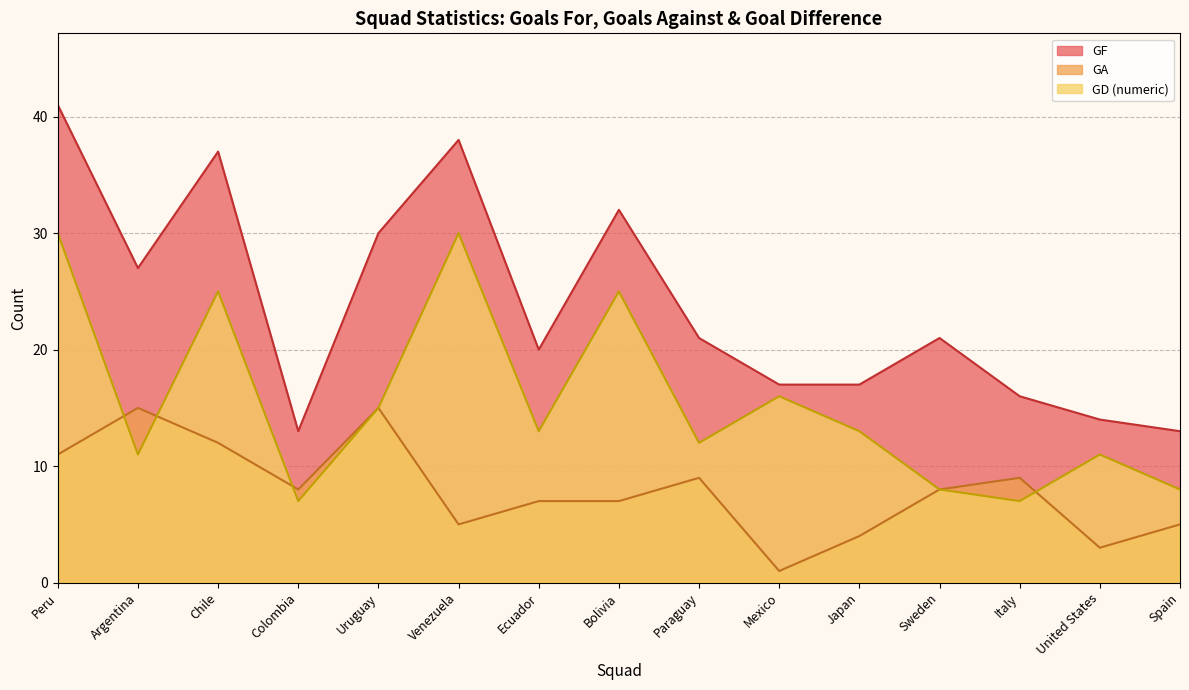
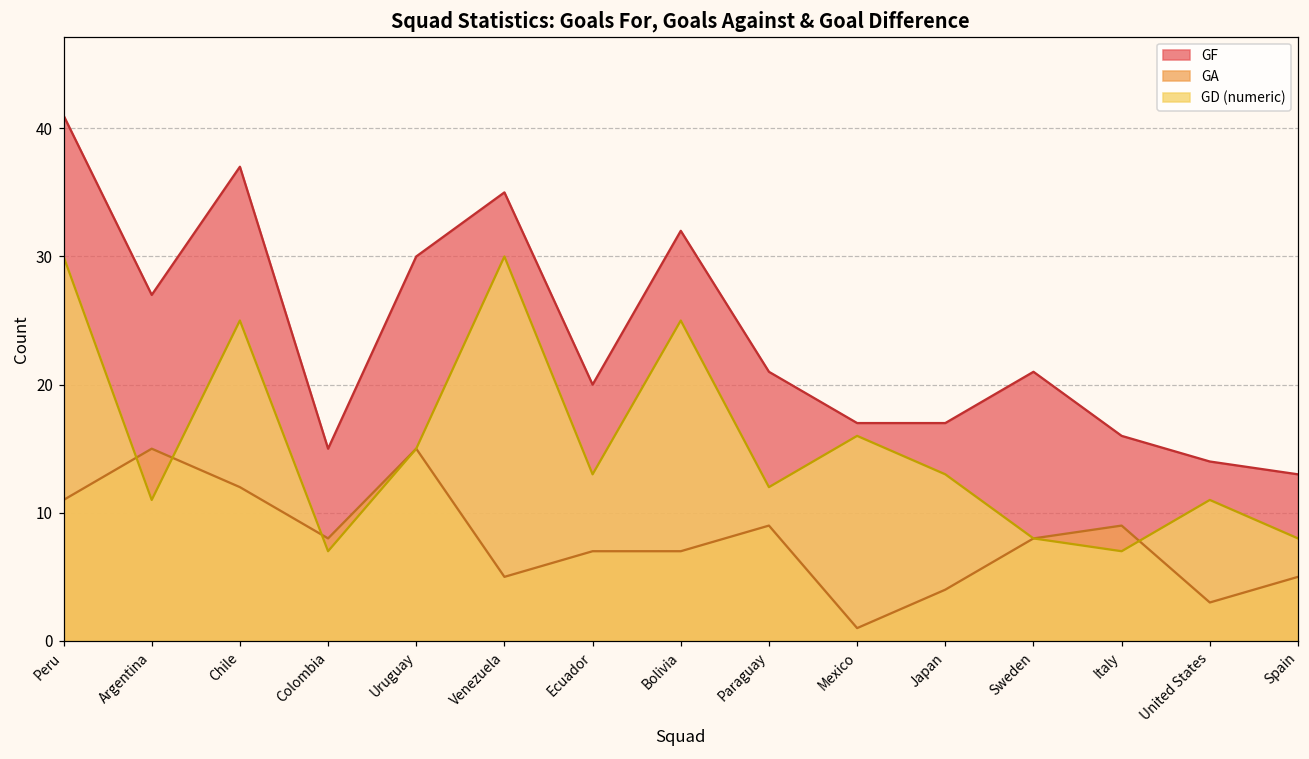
  {
    "GF": {
      "Peru": 41,
      "Argentina": 27,
      "Chile": 37,
-     "Colombia": 13,
+     "Colombia": 15,
      "Uruguay": 30,
-     "Venezuela": 38,
+     "Venezuela": 35,
      "Ecuador": 20,
      "Bolivia": 32,
      "Paraguay": 21,
      "Mexico": 17,
      "Japan": 17,
      "Sweden": 21,
      "Italy": 16,
      "United States": 14,
      "Spain": 13
    }
  }
